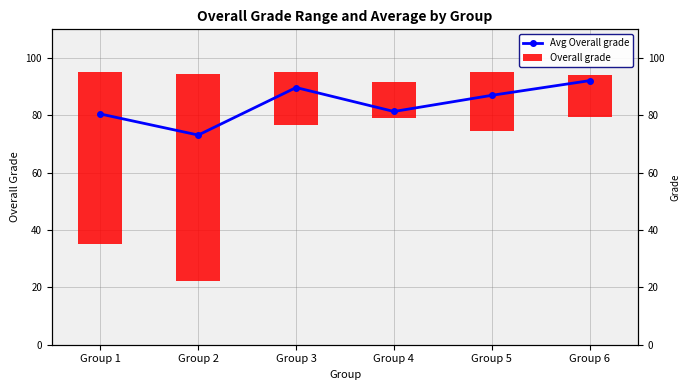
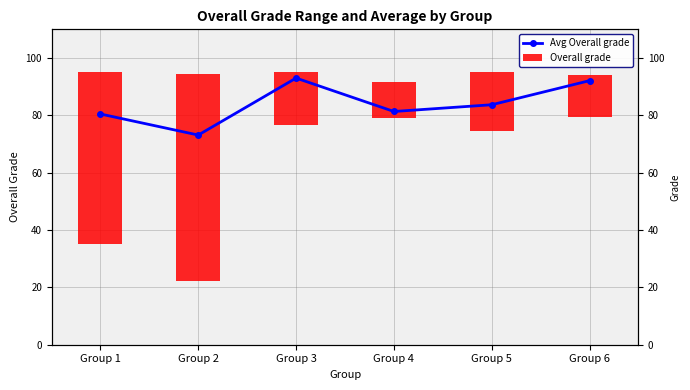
  {
    "Avg Overall grade": {
      "Group 1": 80,
      "Group 2": 73,
-     "Group 3": 90,
+     "Group 3": 93,
      "Group 4": 81,
-     "Group 5": 87,
+     "Group 5": 84,
      "Group 6": 92
    }
  }
